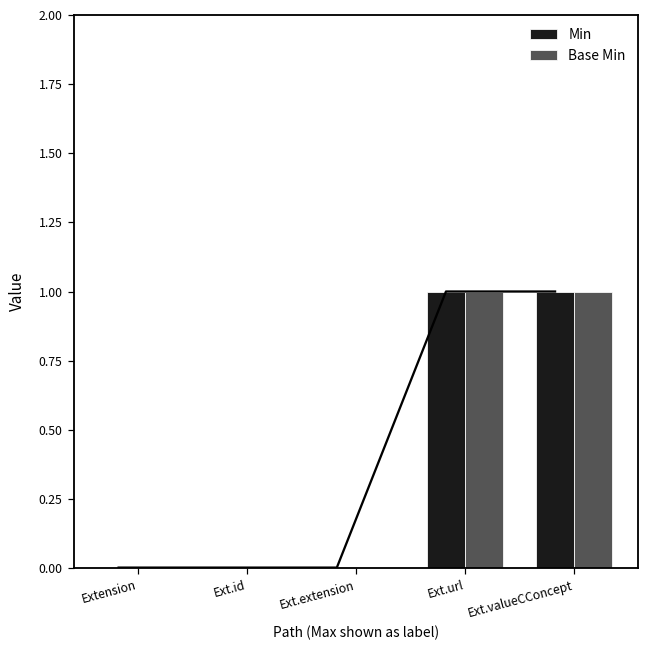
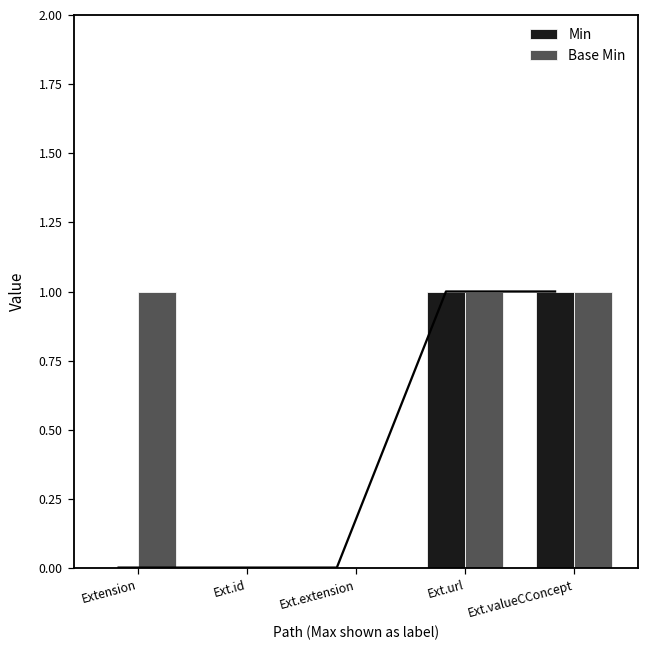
  {
    "Base Min": {
-     "Extension": 0,
+     "Extension": 1,
      "Ext.id": 0,
      "Ext.extension": 0,
      "Ext.url": 1,
      "Ext.valueCConcept": 1
    }
  }
